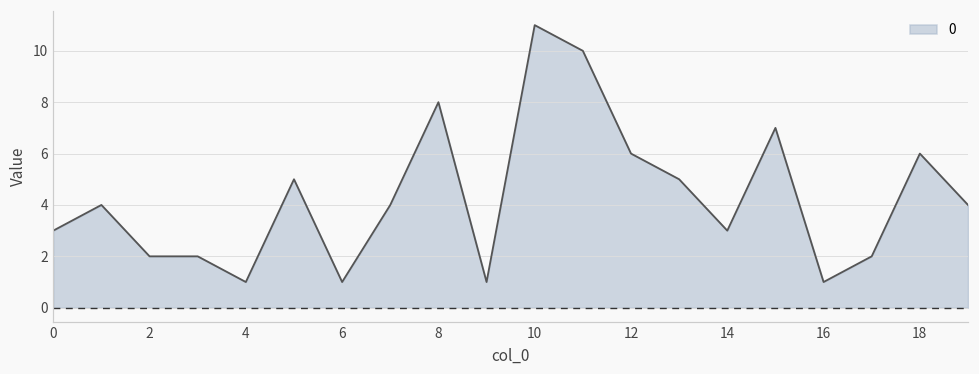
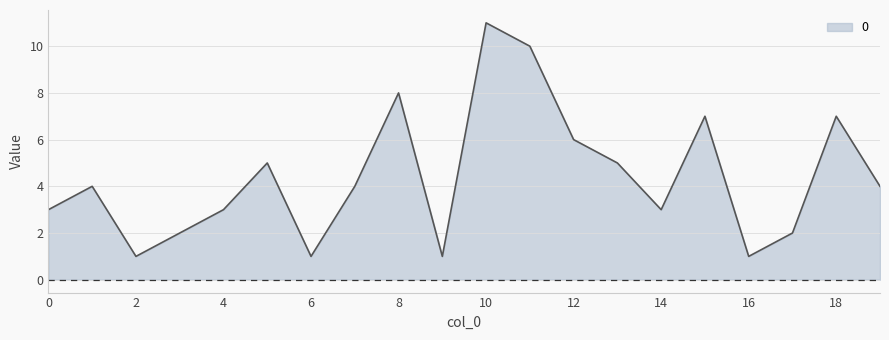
  {
    "0": 3,
-   "2": 2,
-   "4": 1,
+   "2": 1,
+   "4": 3,
    "6": 1,
    "8": 8,
    "10": 11,
    "12": 6,
    "14": 3,
    "16": 1,
-   "18": 6
+   "18": 7
  }
